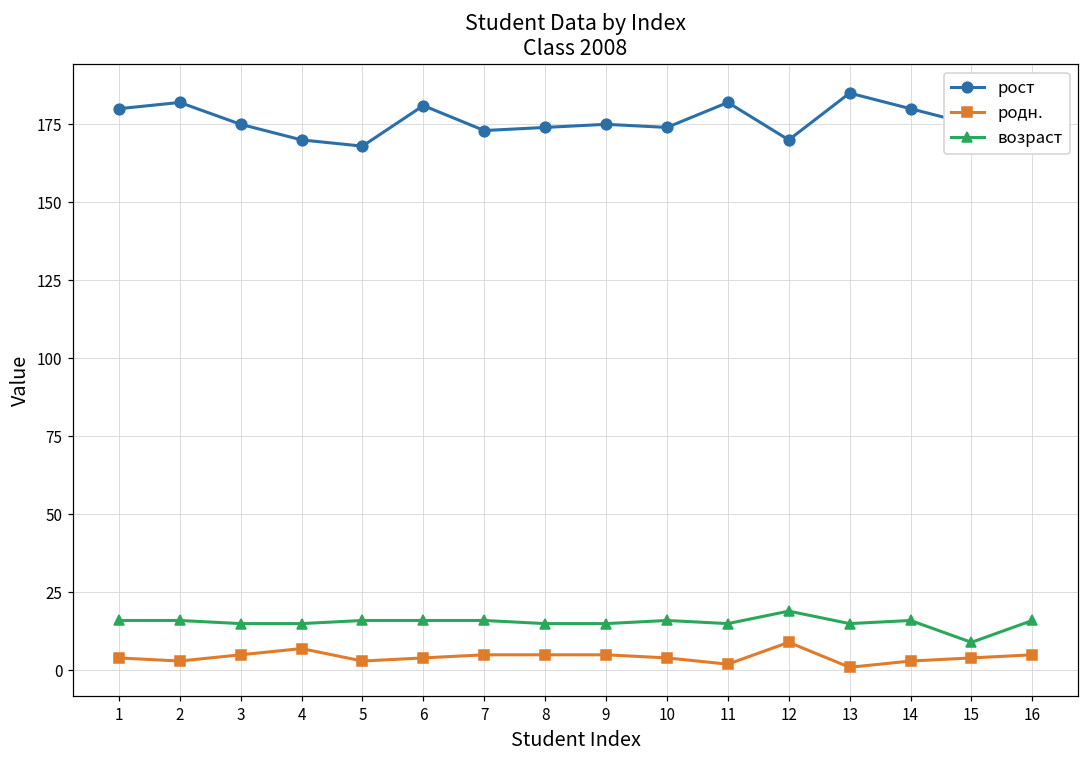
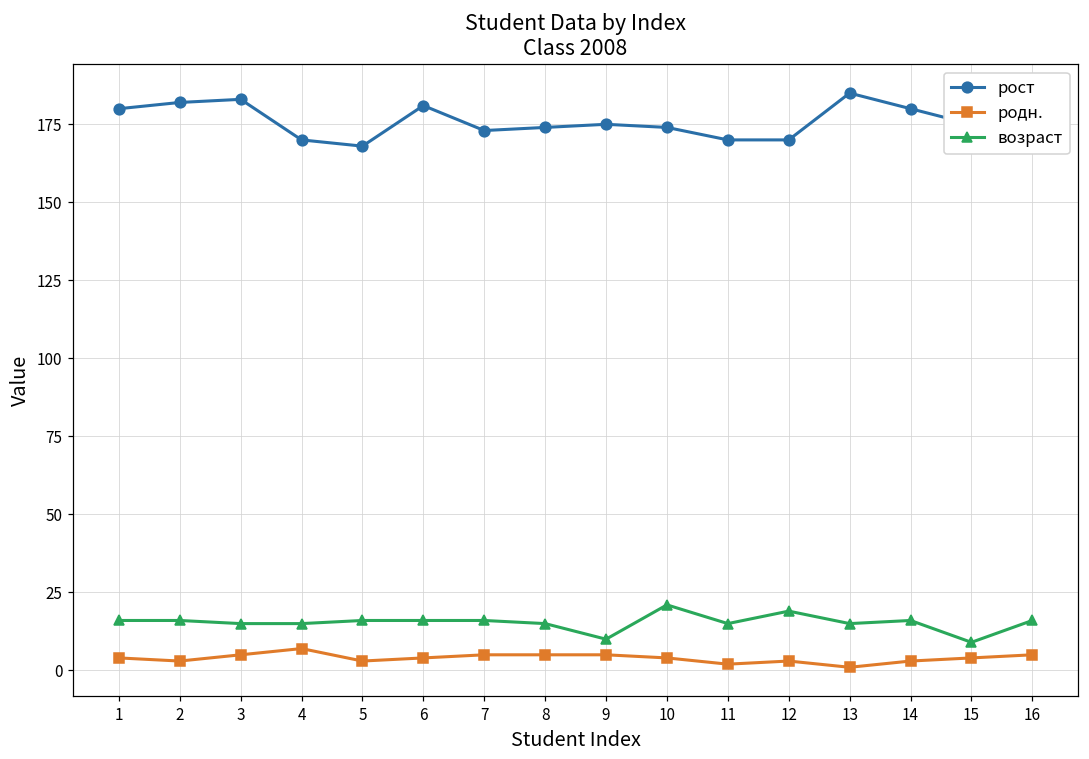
  {
    "рост": {
      "1": 180,
      "2": 182,
-     "3": 175,
+     "3": 183,
      "4": 170,
      "5": 168,
      "6": 181,
      "7": 173,
      "8": 174,
      "9": 175,
      "10": 174,
-     "11": 182,
+     "11": 170,
      "12": 170,
      "13": 185,
      "14": 180
    },
    "родн.": {
      "1": 4,
      "2": 3,
      "3": 5,
      "4": 7,
      "5": 3,
      "6": 4,
      "7": 5,
      "8": 5,
      "9": 5,
      "10": 4,
      "11": 2,
-     "12": 9,
+     "12": 3,
      "13": 1,
      "14": 3,
      "15": 4,
      "16": 5
    },
    "возраст": {
      "1": 16,
      "2": 16,
      "3": 15,
      "4": 15,
      "5": 16,
      "6": 16,
      "7": 16,
      "8": 15,
-     "9": 15,
-     "10": 16,
+     "9": 10,
+     "10": 21,
      "11": 15,
      "12": 19,
      "13": 15,
      "14": 16,
      "15": 9,
      "16": 16
    }
  }
